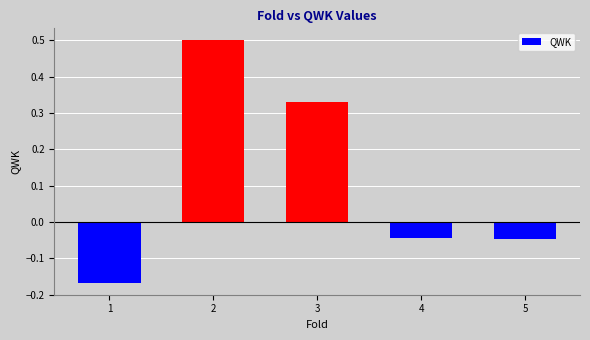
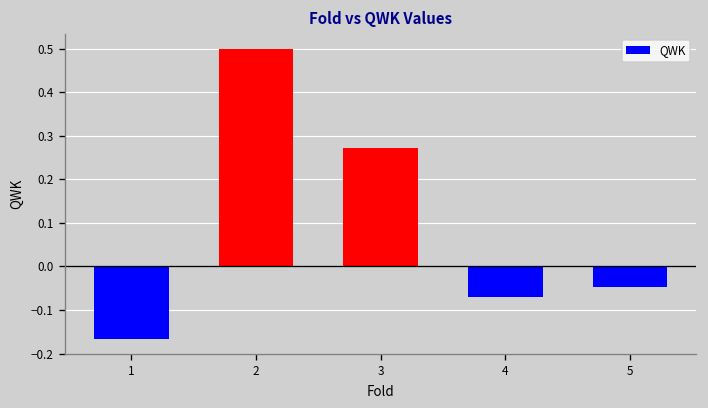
  {
    "1": -0.17,
    "2": 0.50,
-   "3": 0.33,
-   "4": -0.04,
+   "3": 0.27,
+   "4": -0.07,
    "5": -0.05
  }
